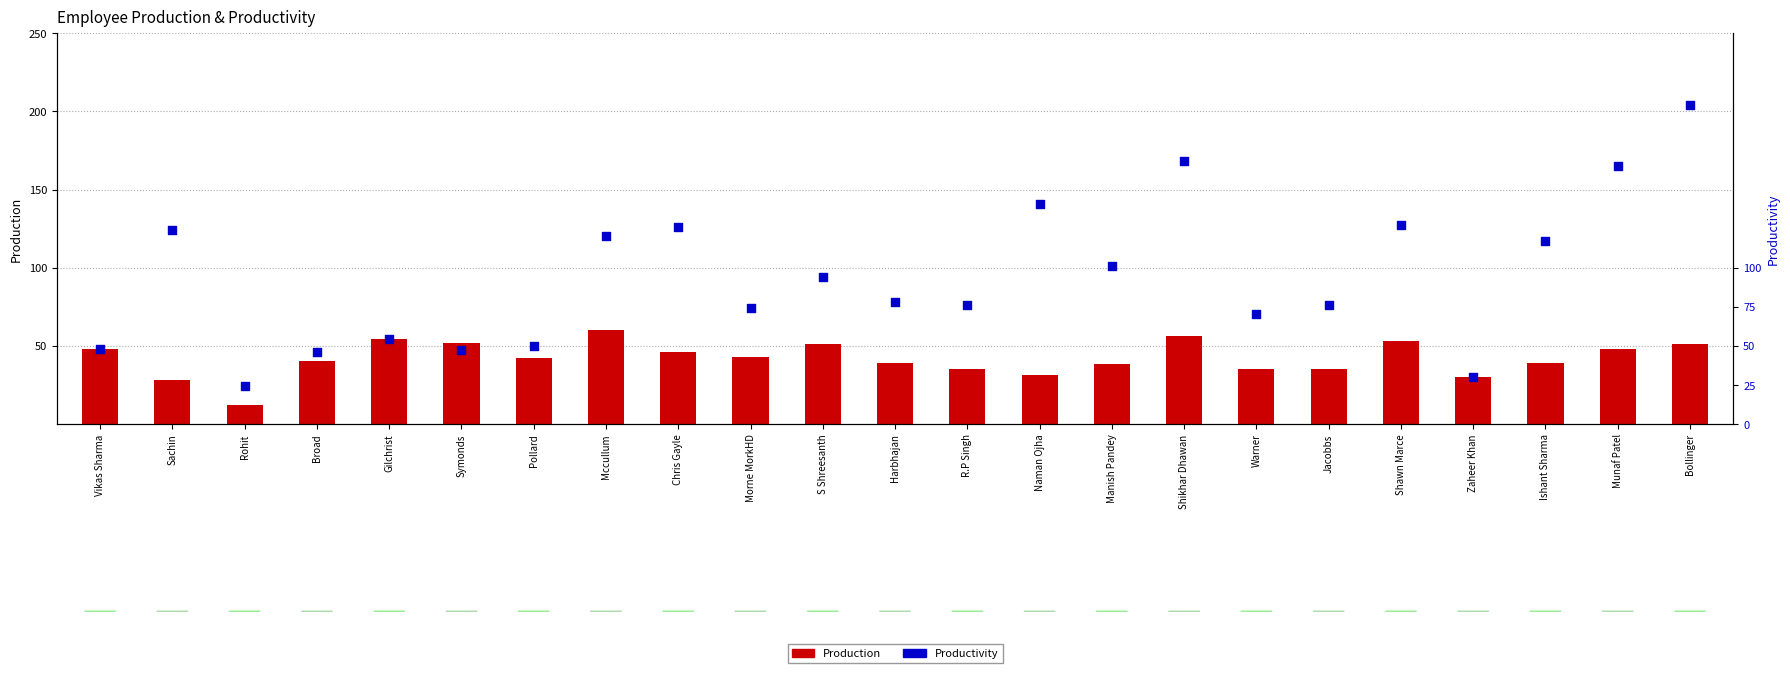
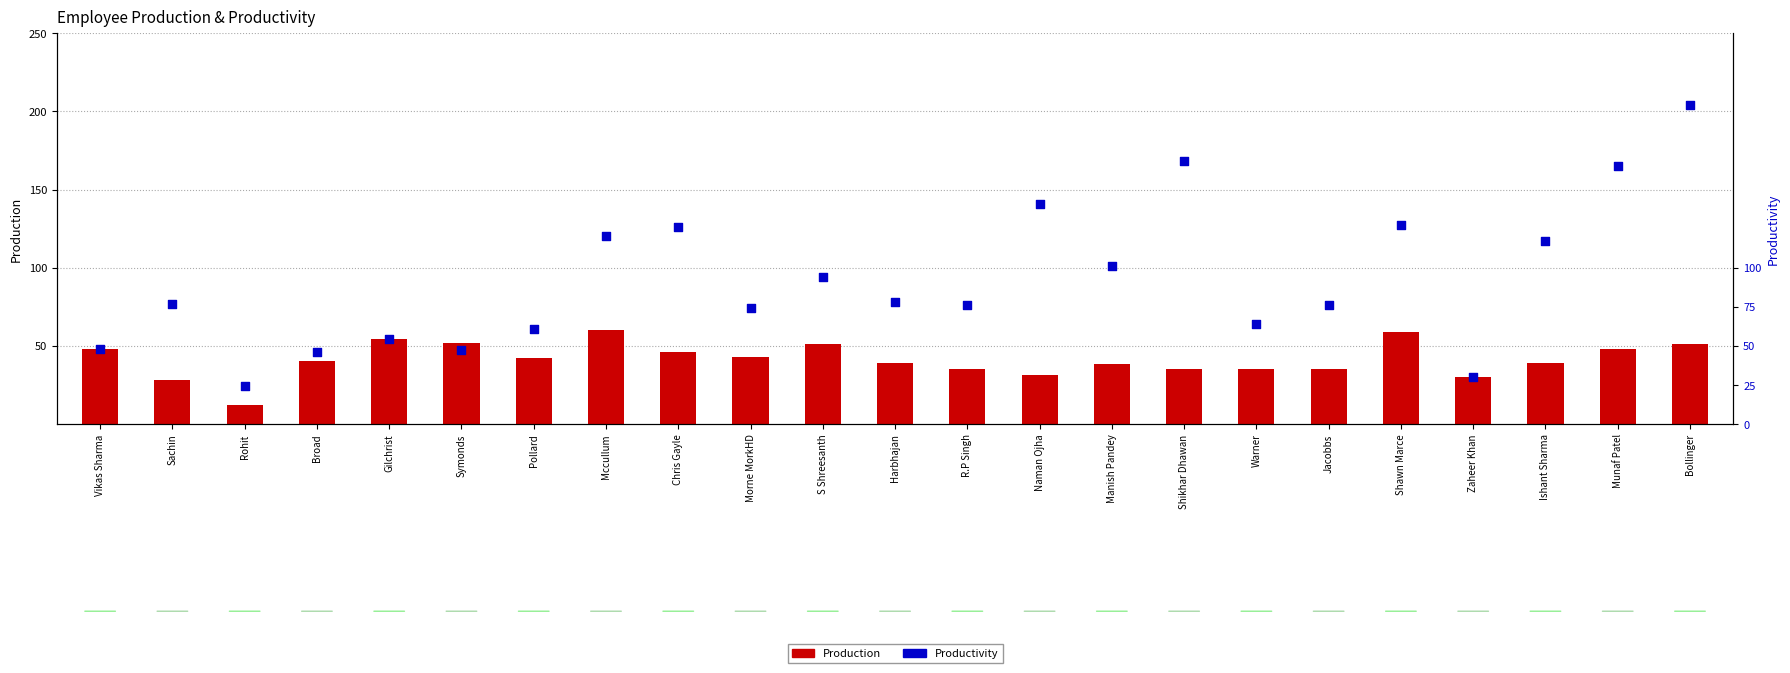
  {
    "Production": {
      "Vikas Sharma": 48,
      "Sachin": 28,
      "Rohit": 12,
      "Broad": 40,
      "Gilchrist": 54,
      "Symonds": 52,
      "Pollard": 42,
      "Mccullum": 60,
      "Chris Gayle": 46,
      "Morne MorkHD": 43,
      "S Shreesanth": 51,
      "Harbhajan": 39,
      "R.P Singh": 35,
      "Naman Ojha": 31,
      "Manish Pandey": 38,
-     "Shikhar Dhawan": 56,
+     "Shikhar Dhawan": 35,
      "Warner": 35,
      "Jacobbs": 35,
-     "Shawn Marce": 53,
+     "Shawn Marce": 59,
      "Zaheer Khan": 30,
      "Ishant Sharma": 39,
      "Munaf Patel": 48,
      "Bollinger": 51
    },
    "Productivity": {
-     "Sachin": 124,
-     "Pollard": 50,
-     "Warner": 70
+     "Sachin": 77,
+     "Pollard": 61,
+     "Warner": 64
    }
  }
